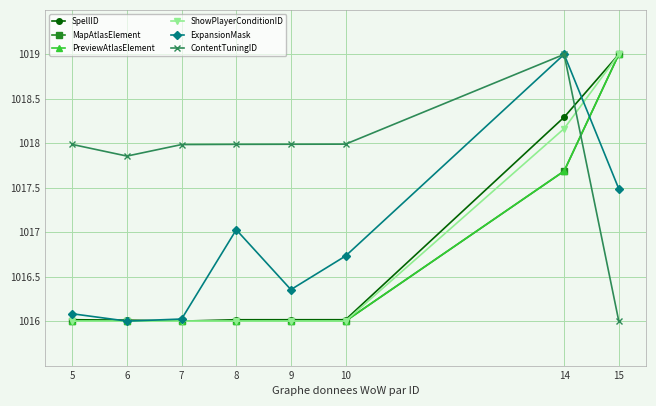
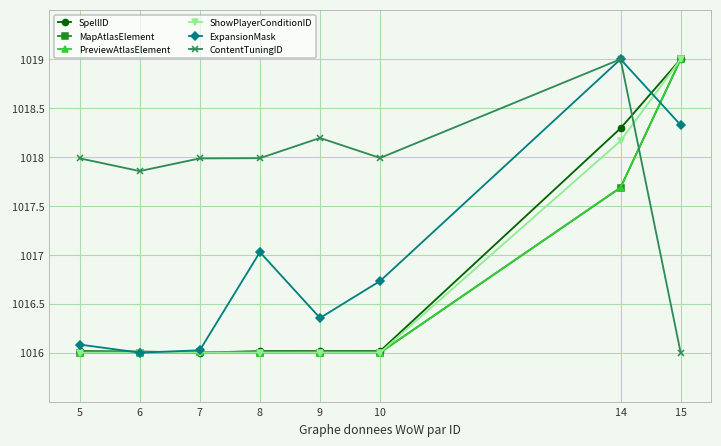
  {
    "SpellID": {
      "14": 1018.3
    },
    "PreviewAtlasElement": {
      "14": 1017.7
    },
    "ShowPlayerConditionID": {
      "14": 1018.2
    },
    "ExpansionMask": {
      "5": 1016.1,
      "8": 1017.0,
      "9": 1016.4,
      "10": 1016.7,
-     "15": 1017.5
+     "15": 1018.3
    },
    "ContentTuningID": {
      "5": 1018.0,
      "6": 1017.9,
      "7": 1018.0,
      "8": 1018.0,
-     "9": 1018.0,
+     "9": 1018.2,
      "10": 1018.0,
      "15": 1016.0
    }
  }
